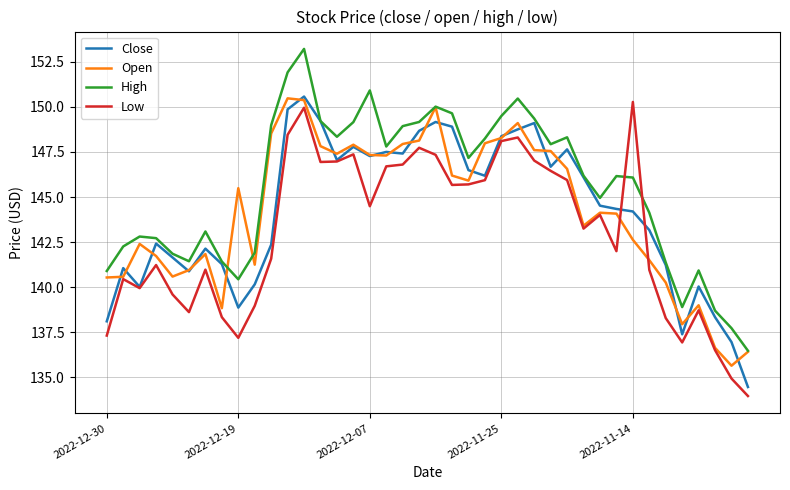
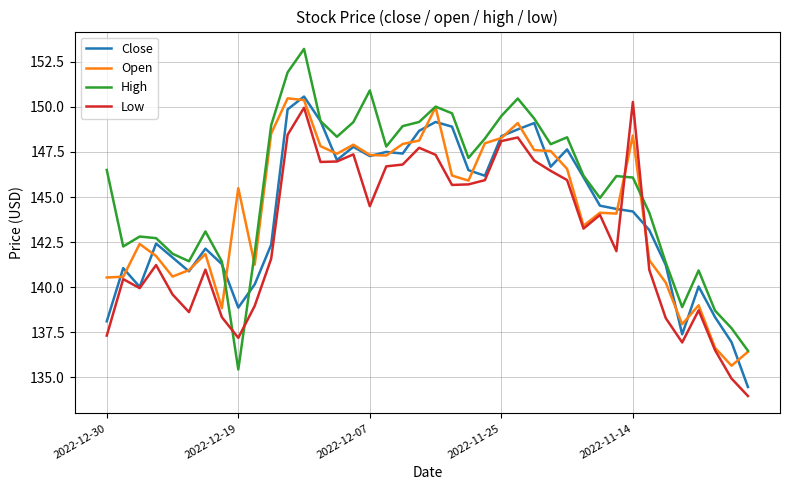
  {
    "Close": {
      "2022-12-30": 138.1,
      "2022-12-19": 138.9,
      "2022-11-14": 144.2
    },
    "Open": {
      "2022-12-30": 140.5,
      "2022-12-19": 145.5,
-     "2022-11-14": 142.6
+     "2022-11-14": 148.4
    },
    "High": {
-     "2022-12-30": 140.9,
-     "2022-12-19": 140.4,
+     "2022-12-30": 146.5,
+     "2022-12-19": 135.4,
      "2022-12-07": 150.9,
      "2022-11-25": 149.5,
      "2022-11-14": 146.1
    },
    "Low": {
      "2022-12-30": 137.3,
      "2022-12-19": 137.2,
      "2022-12-07": 144.5,
      "2022-11-25": 148.1,
      "2022-11-14": 150.3
    }
  }
